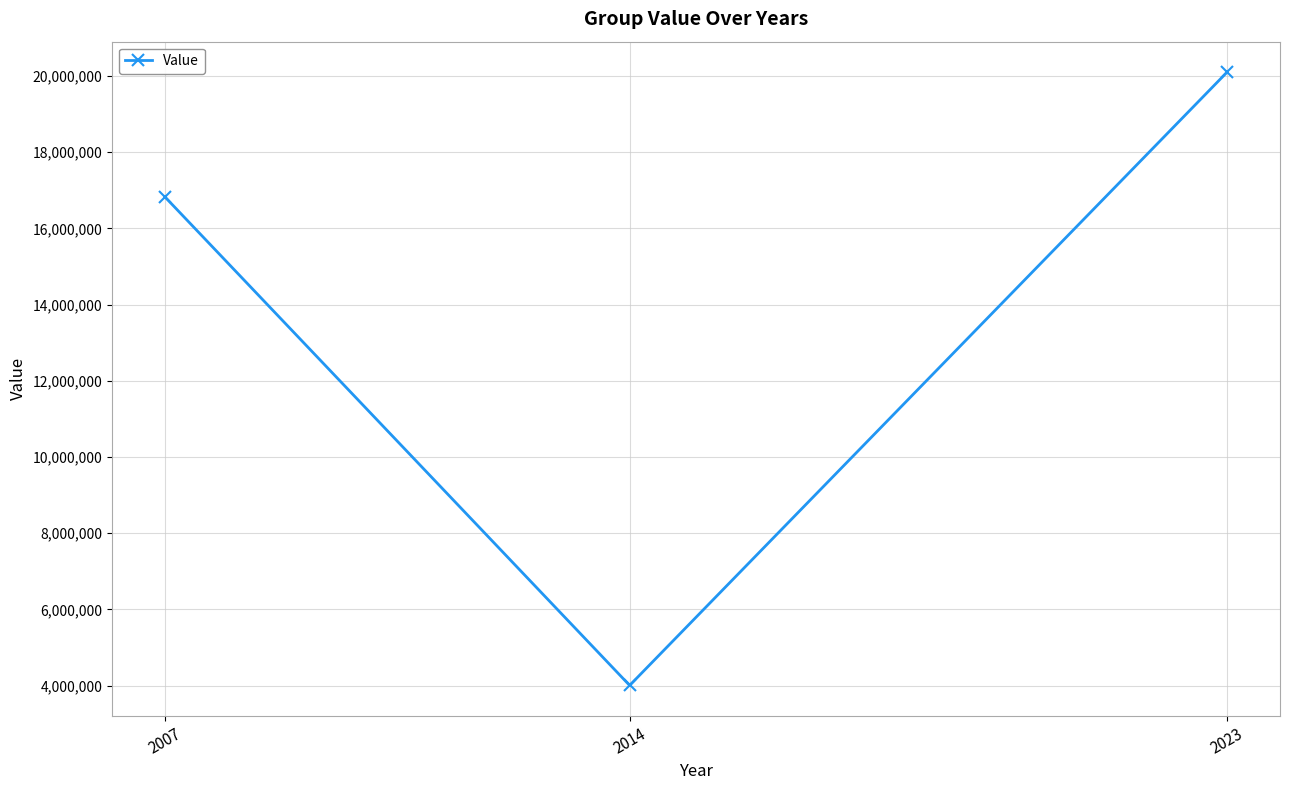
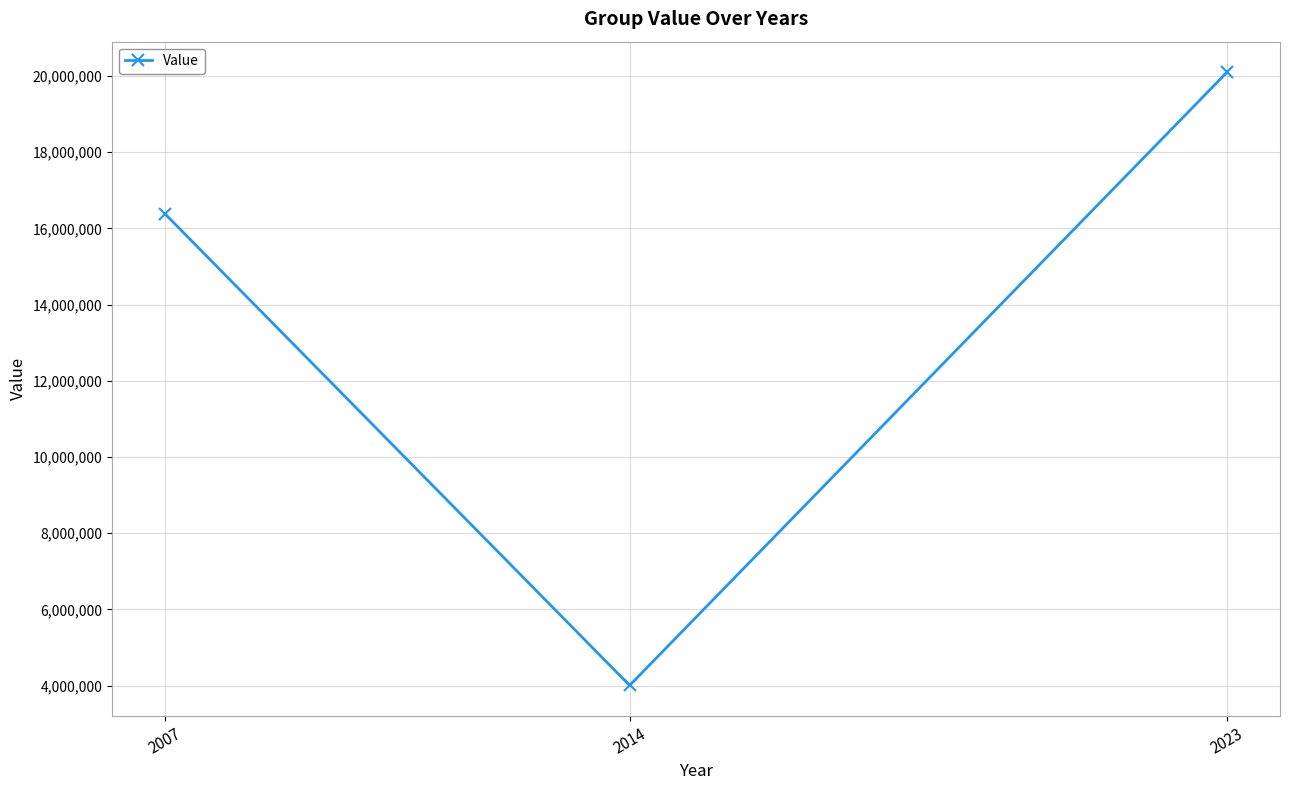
  {
-   "2007": "16,800,000",
+   "2007": "16,400,000",
    "2014": "4,000,000",
    "2023": "20,100,000"
  }
